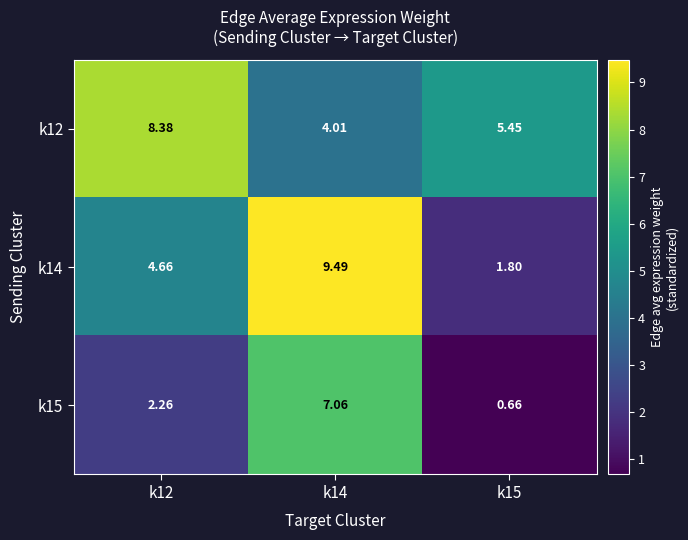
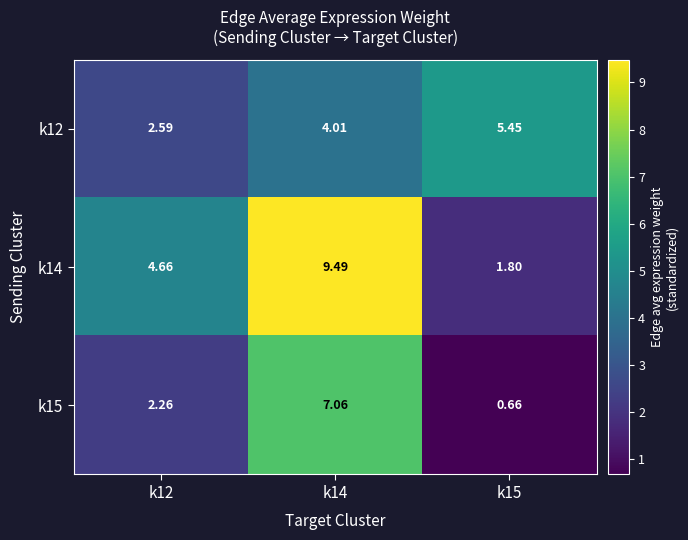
  {
    "k12": {
-     "k12": 8.38,
+     "k12": 2.59,
      "k14": 4.01,
      "k15": 5.45
    },
    "k14": {
      "k12": 4.66,
      "k14": 9.49,
      "k15": 1.80
    },
    "k15": {
      "k12": 2.26,
      "k14": 7.06,
      "k15": 0.66
    }
  }
